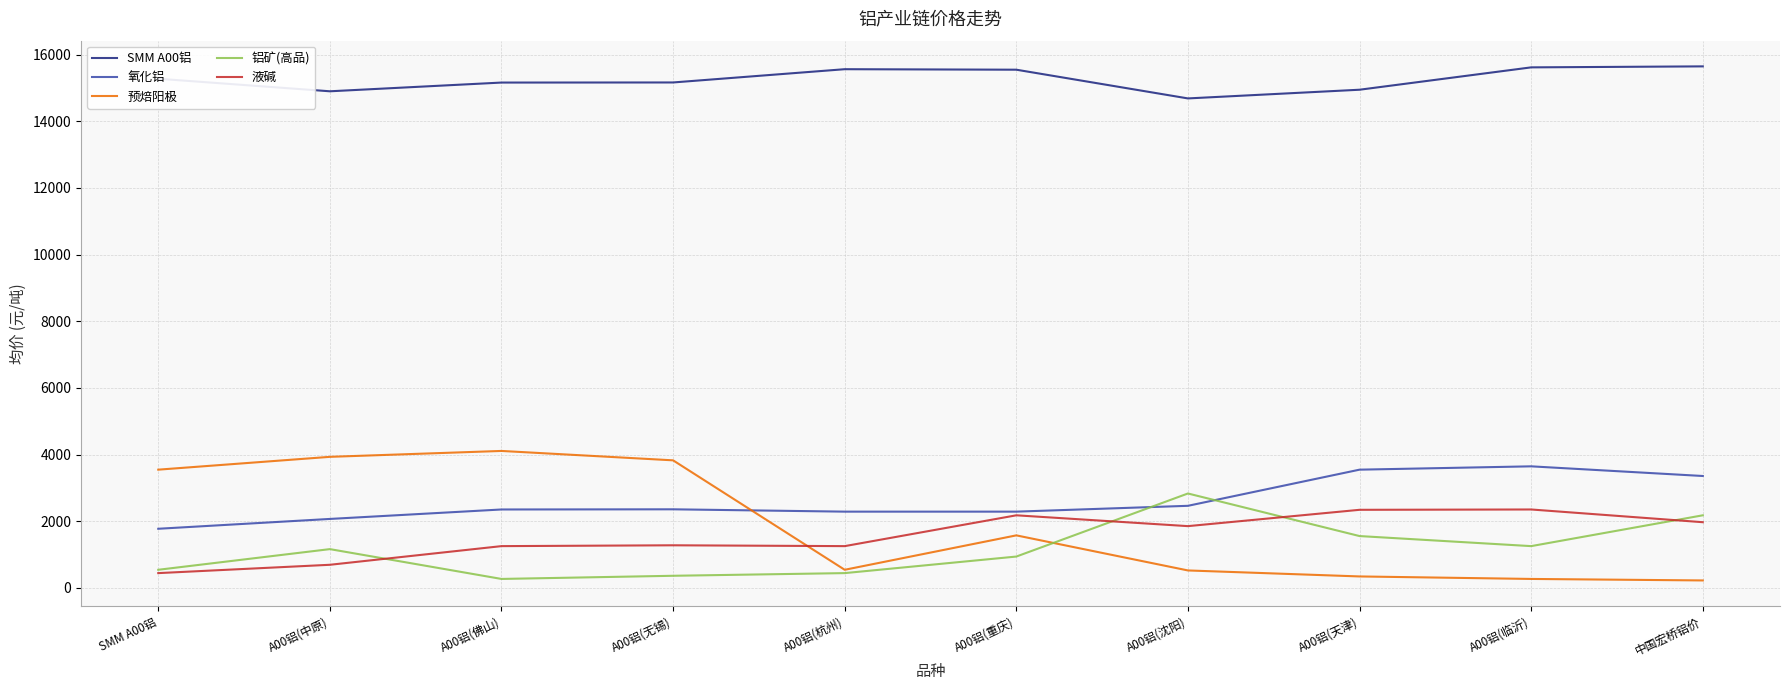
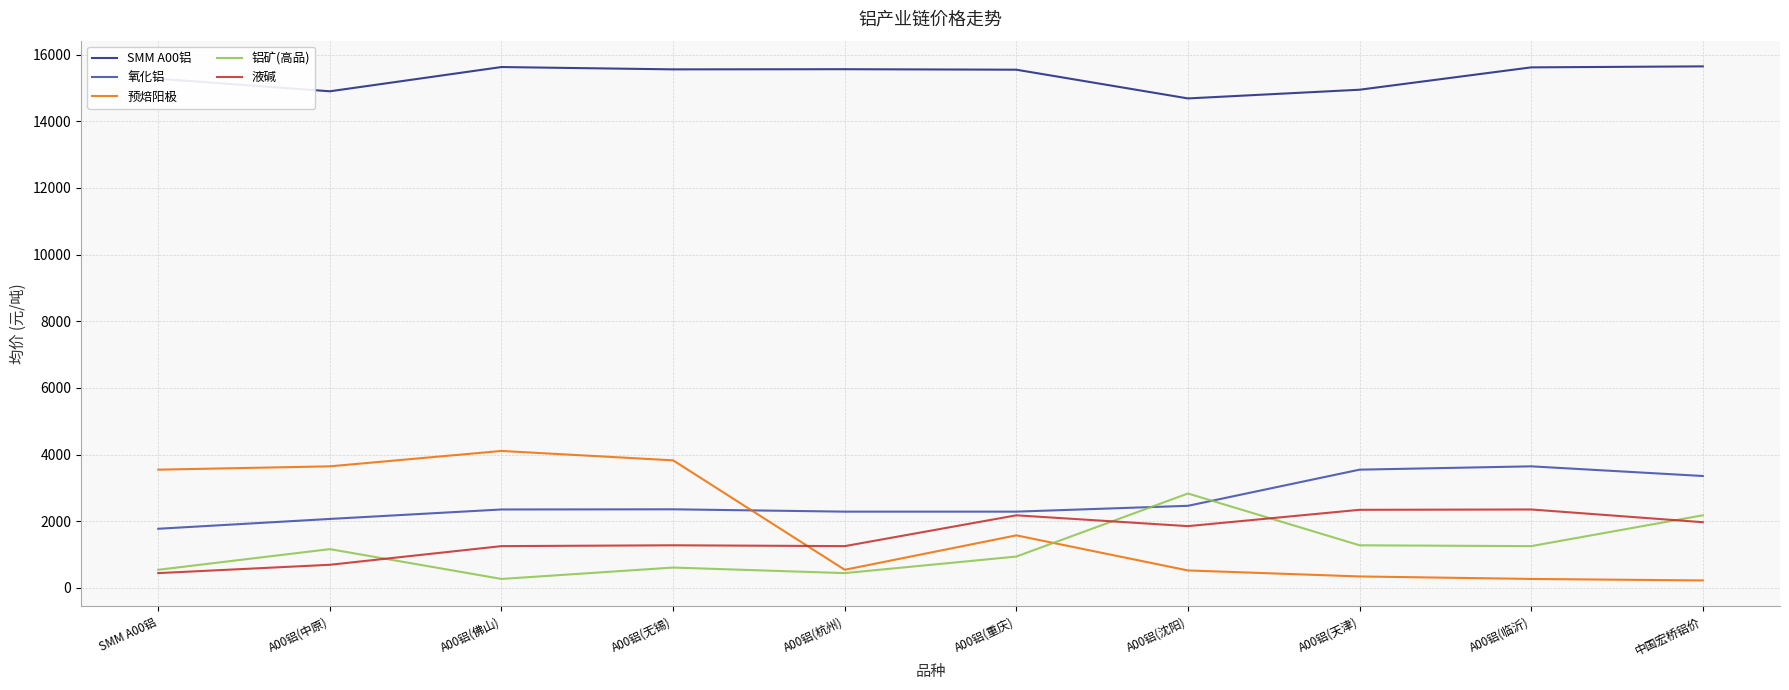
  {
    "SMM A00铝": {
      "A00铝(中原)": 14900,
-     "A00铝(佛山)": 15200,
-     "A00铝(无锡)": 15200,
+     "A00铝(佛山)": 15600,
+     "A00铝(无锡)": 15600,
      "A00铝(杭州)": 15600,
      "A00铝(重庆)": 15600,
      "A00铝(沈阳)": 14700,
      "A00铝(天津)": 14900,
      "A00铝(临沂)": 15600,
      "中国宏桥铝价": 15700
    },
    "氧化铝": {
      "SMM A00铝": 1800,
      "A00铝(中原)": 2100,
      "A00铝(佛山)": 2400,
      "A00铝(无锡)": 2400,
      "A00铝(杭州)": 2300,
      "A00铝(重庆)": 2300,
      "A00铝(沈阳)": 2500,
      "A00铝(天津)": 3500,
      "A00铝(临沂)": 3600,
      "中国宏桥铝价": 3400
    },
    "预焙阳极": {
      "SMM A00铝": 3500,
-     "A00铝(中原)": 3900,
+     "A00铝(中原)": 3600,
      "A00铝(佛山)": 4100,
      "A00铝(无锡)": 3800,
      "A00铝(杭州)": 500,
      "A00铝(重庆)": 1600,
      "A00铝(沈阳)": 500,
      "A00铝(天津)": 300,
      "A00铝(临沂)": 300,
      "中国宏桥铝价": 200
    },
    "铝矿(高品)": {
      "SMM A00铝": 500,
      "A00铝(中原)": 1200,
      "A00铝(佛山)": 300,
-     "A00铝(无锡)": 400,
+     "A00铝(无锡)": 600,
      "A00铝(杭州)": 400,
      "A00铝(重庆)": 900,
      "A00铝(沈阳)": 2800,
-     "A00铝(天津)": 1600,
+     "A00铝(天津)": 1300,
      "A00铝(临沂)": 1300,
      "中国宏桥铝价": 2200
    },
    "液碱": {
      "SMM A00铝": 400,
      "A00铝(中原)": 700,
      "A00铝(佛山)": 1300,
      "A00铝(无锡)": 1300,
      "A00铝(杭州)": 1300,
      "A00铝(重庆)": 2200,
      "A00铝(沈阳)": 1900,
      "A00铝(天津)": 2300,
      "A00铝(临沂)": 2400,
      "中国宏桥铝价": 2000
    }
  }
